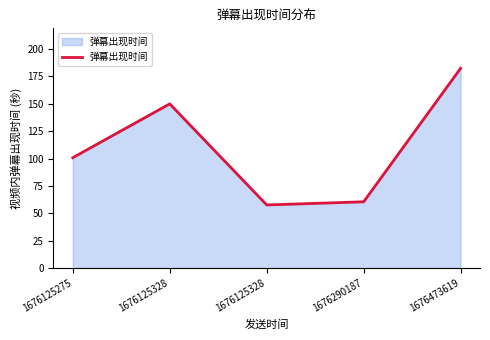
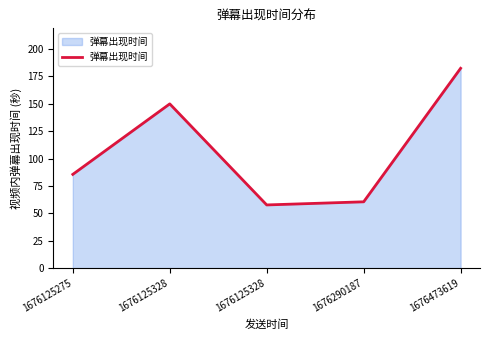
  {
-   "1676125275": 101,
+   "1676125275": 86,
    "1676290187": 61,
    "1676473619": 182
  }
